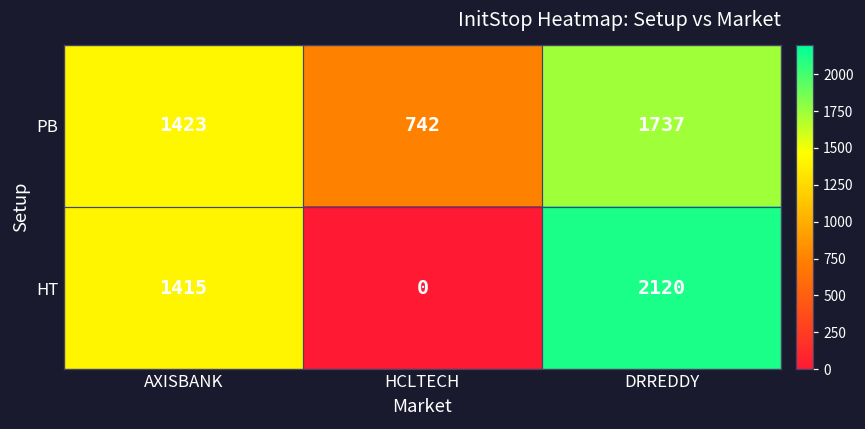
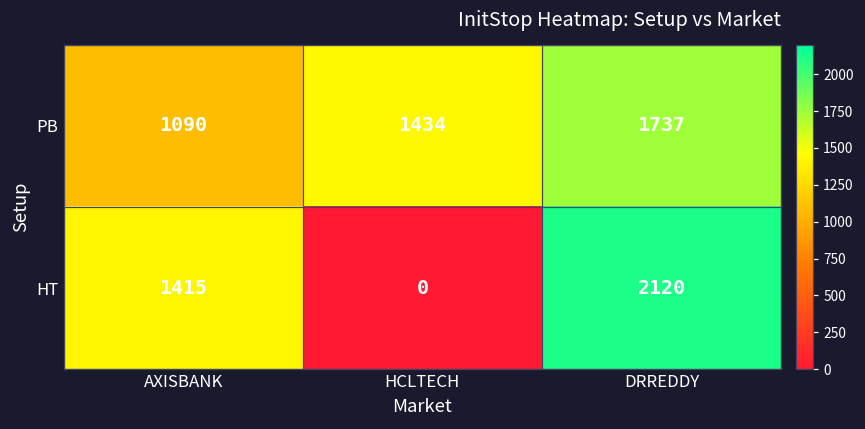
  {
    "PB": {
-     "AXISBANK": 1423,
-     "HCLTECH": 742,
+     "AXISBANK": 1090,
+     "HCLTECH": 1434,
      "DRREDDY": 1737
    },
    "HT": {
      "AXISBANK": 1415,
      "HCLTECH": 0,
      "DRREDDY": 2120
    }
  }
